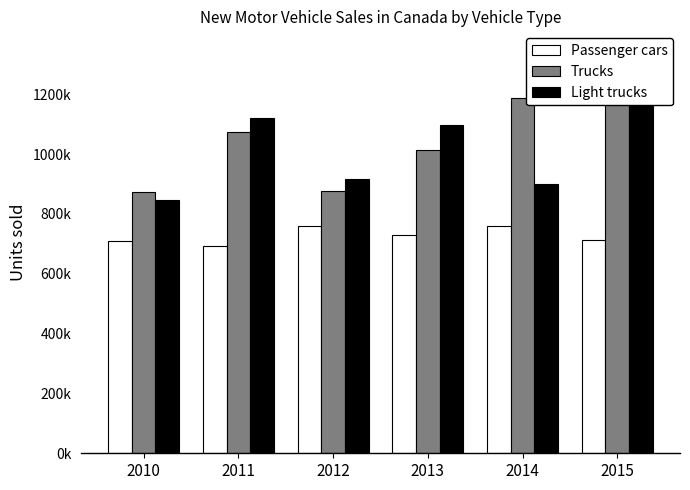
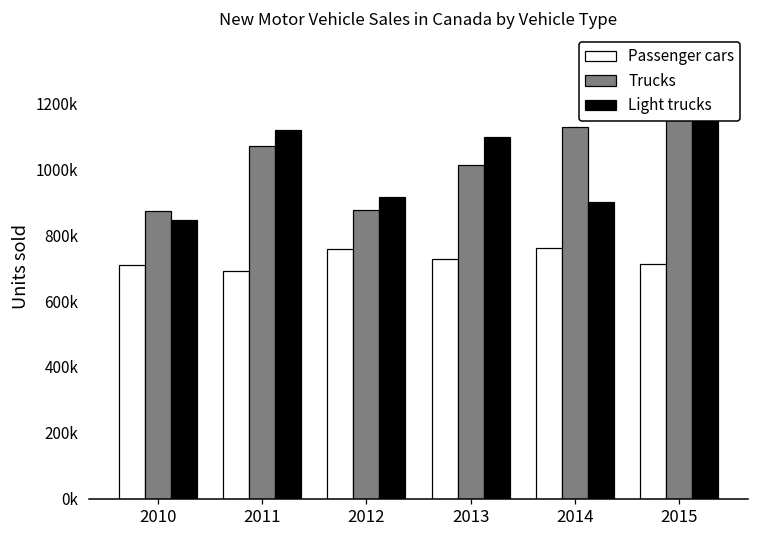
  {
    "Passenger cars": {
      "2010": 710000,
      "2011": 690000,
      "2012": 760000,
      "2013": 730000,
      "2014": 760000,
      "2015": 710000
    },
    "Trucks": {
      "2010": 870000,
      "2011": 1070000,
      "2012": 880000,
      "2013": 1010000,
-     "2014": 1190000
+     "2014": 1130000
    },
    "Light trucks": {
      "2010": 850000,
      "2011": 1120000,
      "2012": 920000,
      "2013": 1100000,
      "2014": 900000
    }
  }
